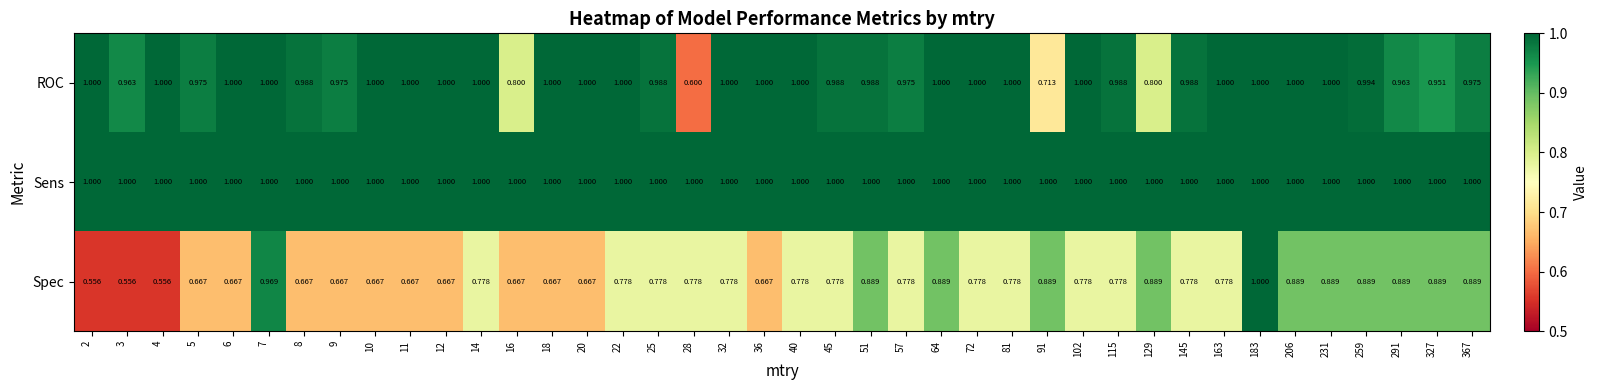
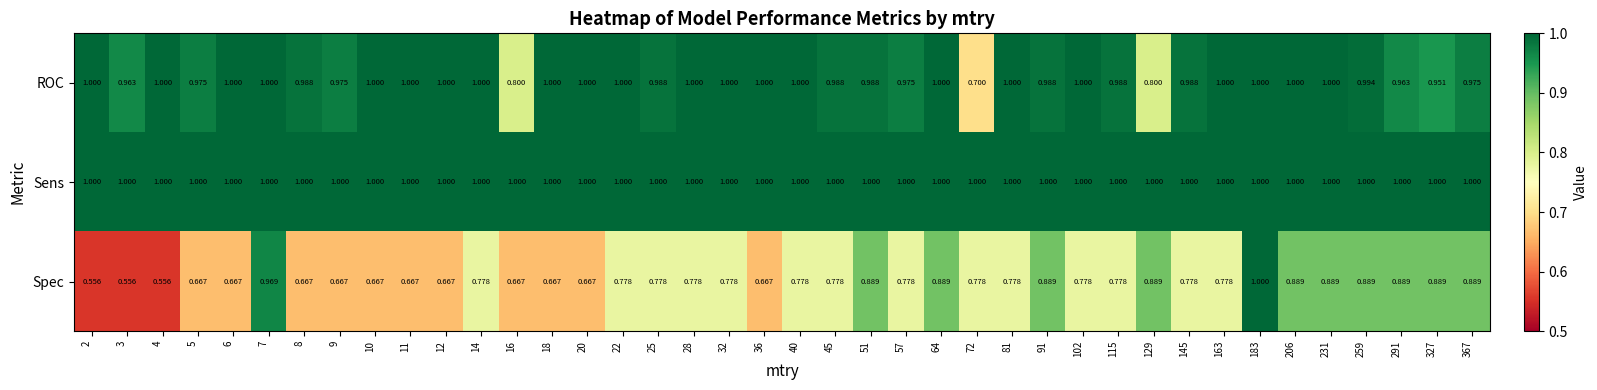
  {
    "ROC": {
      "2": 1.000,
      "3": 0.963,
      "4": 1.000,
      "5": 0.975,
      "6": 1.000,
      "7": 1.000,
      "8": 0.988,
      "9": 0.975,
      "10": 1.000,
      "11": 1.000,
      "12": 1.000,
      "14": 1.000,
      "16": 0.800,
      "18": 1.000,
      "20": 1.000,
      "22": 1.000,
      "25": 0.988,
-     "28": 0.600,
+     "28": 1.000,
      "32": 1.000,
      "36": 1.000,
      "40": 1.000,
      "45": 0.988,
      "51": 0.988,
      "57": 0.975,
      "64": 1.000,
-     "72": 1.000,
+     "72": 0.700,
      "81": 1.000,
-     "91": 0.713,
+     "91": 0.988,
      "102": 1.000,
      "115": 0.988,
      "129": 0.800,
      "145": 0.988,
      "163": 1.000,
      "183": 1.000,
      "206": 1.000,
      "231": 1.000,
      "259": 0.994,
      "291": 0.963,
      "327": 0.951,
      "367": 0.975
    },
    "Sens": {
      "2": 1.000,
      "3": 1.000,
      "4": 1.000,
      "5": 1.000,
      "6": 1.000,
      "7": 1.000,
      "8": 1.000,
      "9": 1.000,
      "10": 1.000,
      "11": 1.000,
      "12": 1.000,
      "14": 1.000,
      "16": 1.000,
      "18": 1.000,
      "20": 1.000,
      "22": 1.000,
      "25": 1.000,
      "28": 1.000,
      "32": 1.000,
      "36": 1.000,
      "40": 1.000,
      "45": 1.000,
      "51": 1.000,
      "57": 1.000,
      "64": 1.000,
      "72": 1.000,
      "81": 1.000,
      "91": 1.000,
      "102": 1.000,
      "115": 1.000,
      "129": 1.000,
      "145": 1.000,
      "163": 1.000,
      "183": 1.000,
      "206": 1.000,
      "231": 1.000,
      "259": 1.000,
      "291": 1.000,
      "327": 1.000,
      "367": 1.000
    },
    "Spec": {
      "2": 0.556,
      "3": 0.556,
      "4": 0.556,
      "5": 0.667,
      "6": 0.667,
      "7": 0.969,
      "8": 0.667,
      "9": 0.667,
      "10": 0.667,
      "11": 0.667,
      "12": 0.667,
      "14": 0.778,
      "16": 0.667,
      "18": 0.667,
      "20": 0.667,
      "22": 0.778,
      "25": 0.778,
      "28": 0.778,
      "32": 0.778,
      "36": 0.667,
      "40": 0.778,
      "45": 0.778,
      "51": 0.889,
      "57": 0.778,
      "64": 0.889,
      "72": 0.778,
      "81": 0.778,
      "91": 0.889,
      "102": 0.778,
      "115": 0.778,
      "129": 0.889,
      "145": 0.778,
      "163": 0.778,
      "183": 1.000,
      "206": 0.889,
      "231": 0.889,
      "259": 0.889,
      "291": 0.889,
      "327": 0.889,
      "367": 0.889
    }
  }
